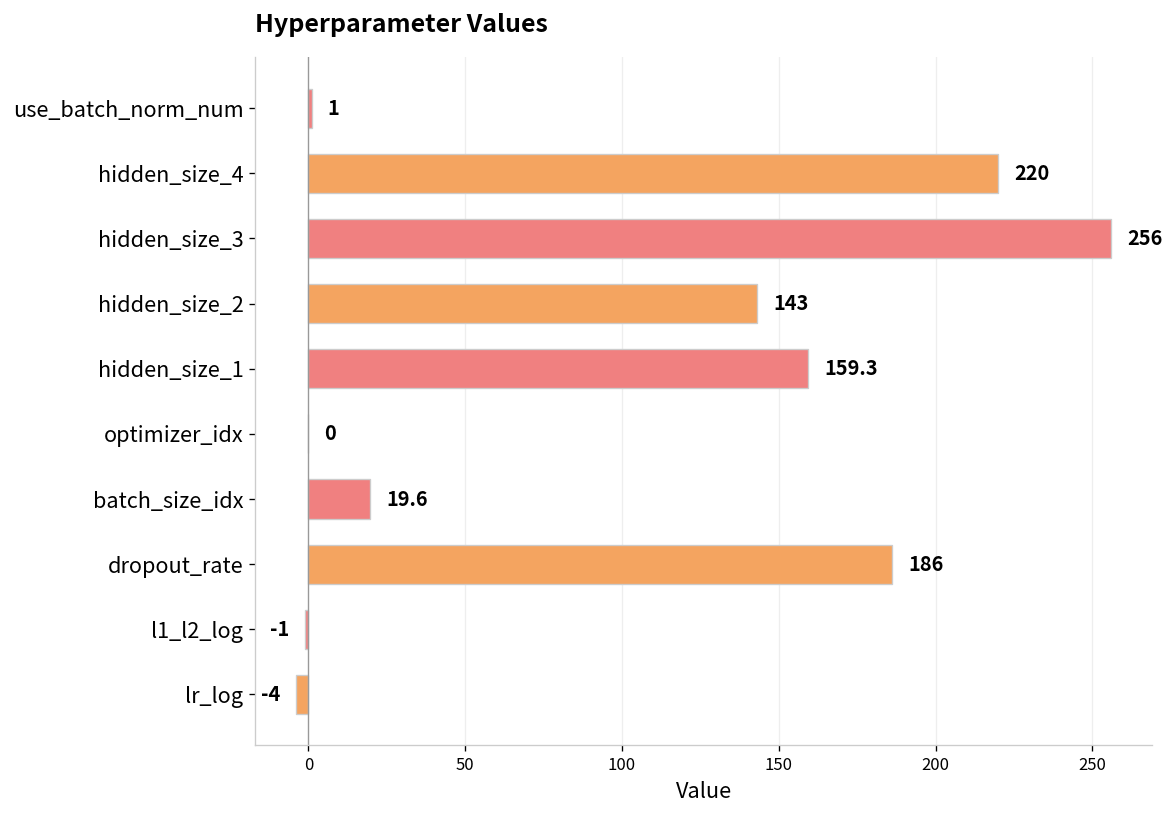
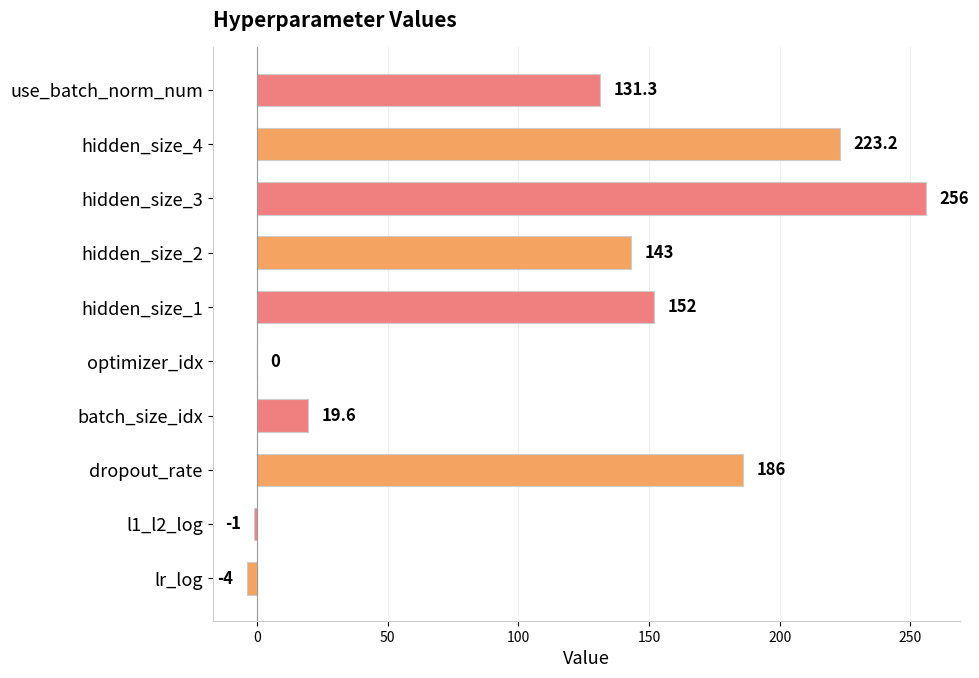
  {
-   "use_batch_norm_num": 1,
-   "hidden_size_4": 220,
+   "use_batch_norm_num": 131.3,
+   "hidden_size_4": 223.2,
    "hidden_size_3": 256,
    "hidden_size_2": 143,
-   "hidden_size_1": 159.3,
+   "hidden_size_1": 152,
    "optimizer_idx": 0,
    "batch_size_idx": 19.6,
    "dropout_rate": 186,
    "l1_l2_log": -1,
    "lr_log": -4
  }
